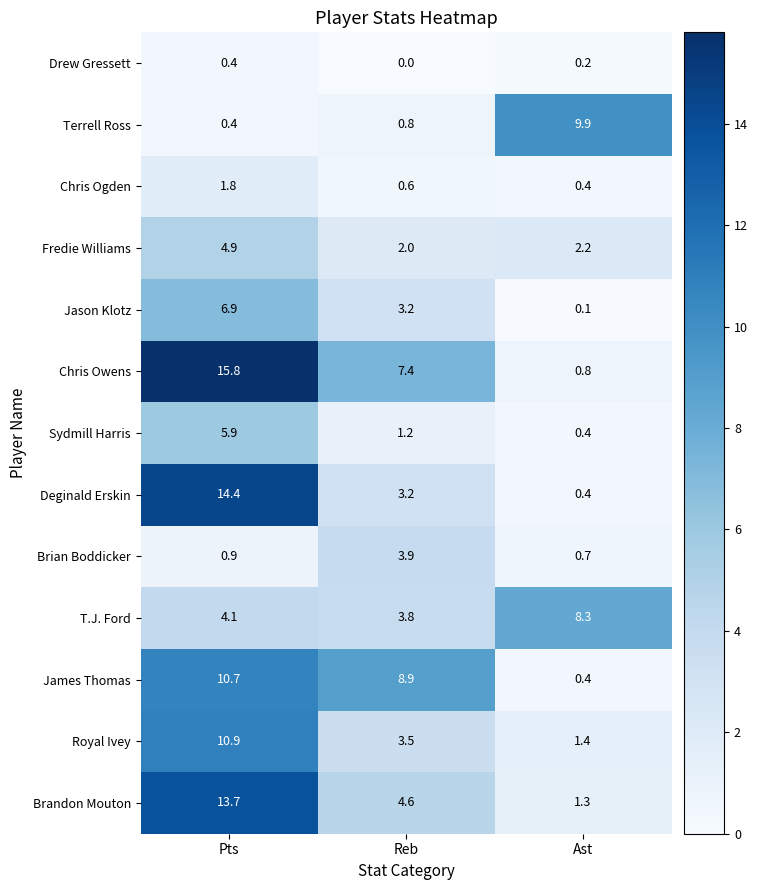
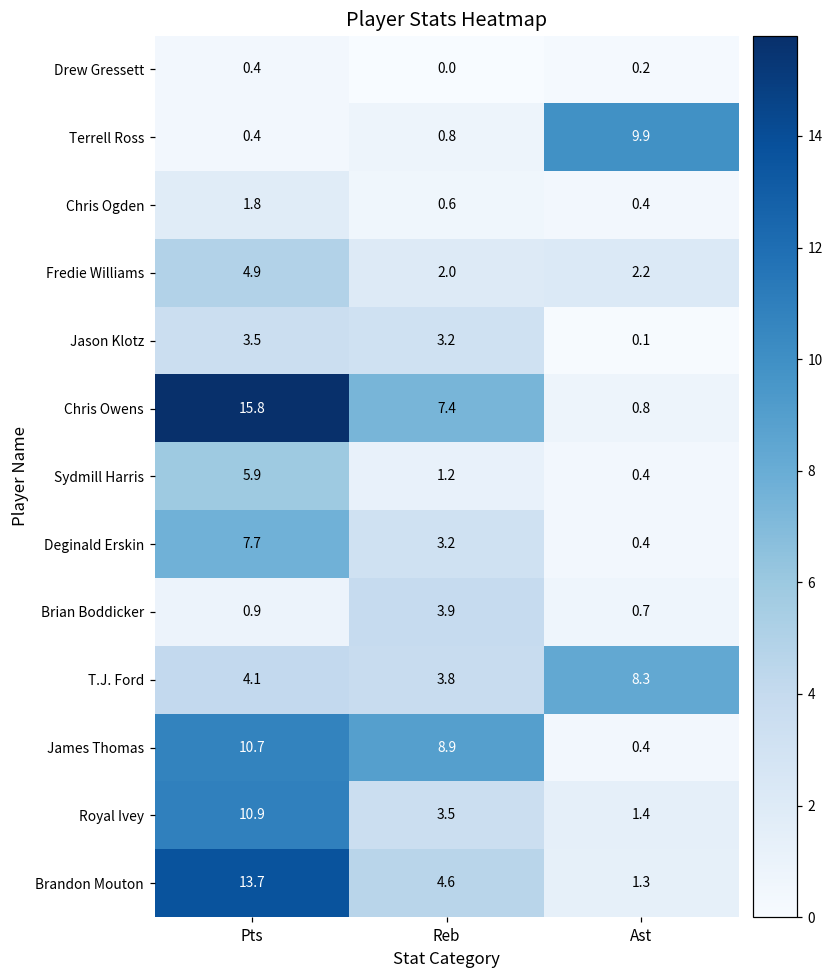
  {
    "Drew Gressett": {
      "Pts": 0.4,
      "Reb": 0.0,
      "Ast": 0.2
    },
    "Terrell Ross": {
      "Pts": 0.4,
      "Reb": 0.8,
      "Ast": 9.9
    },
    "Chris Ogden": {
      "Pts": 1.8,
      "Reb": 0.6,
      "Ast": 0.4
    },
    "Fredie Williams": {
      "Pts": 4.9,
      "Reb": 2.0,
      "Ast": 2.2
    },
    "Jason Klotz": {
-     "Pts": 6.9,
+     "Pts": 3.5,
      "Reb": 3.2,
      "Ast": 0.1
    },
    "Chris Owens": {
      "Pts": 15.8,
      "Reb": 7.4,
      "Ast": 0.8
    },
    "Sydmill Harris": {
      "Pts": 5.9,
      "Reb": 1.2,
      "Ast": 0.4
    },
    "Deginald Erskin": {
-     "Pts": 14.4,
+     "Pts": 7.7,
      "Reb": 3.2,
      "Ast": 0.4
    },
    "Brian Boddicker": {
      "Pts": 0.9,
      "Reb": 3.9,
      "Ast": 0.7
    },
    "T.J. Ford": {
      "Pts": 4.1,
      "Reb": 3.8,
      "Ast": 8.3
    },
    "James Thomas": {
      "Pts": 10.7,
      "Reb": 8.9,
      "Ast": 0.4
    },
    "Royal Ivey": {
      "Pts": 10.9,
      "Reb": 3.5,
      "Ast": 1.4
    },
    "Brandon Mouton": {
      "Pts": 13.7,
      "Reb": 4.6,
      "Ast": 1.3
    }
  }
